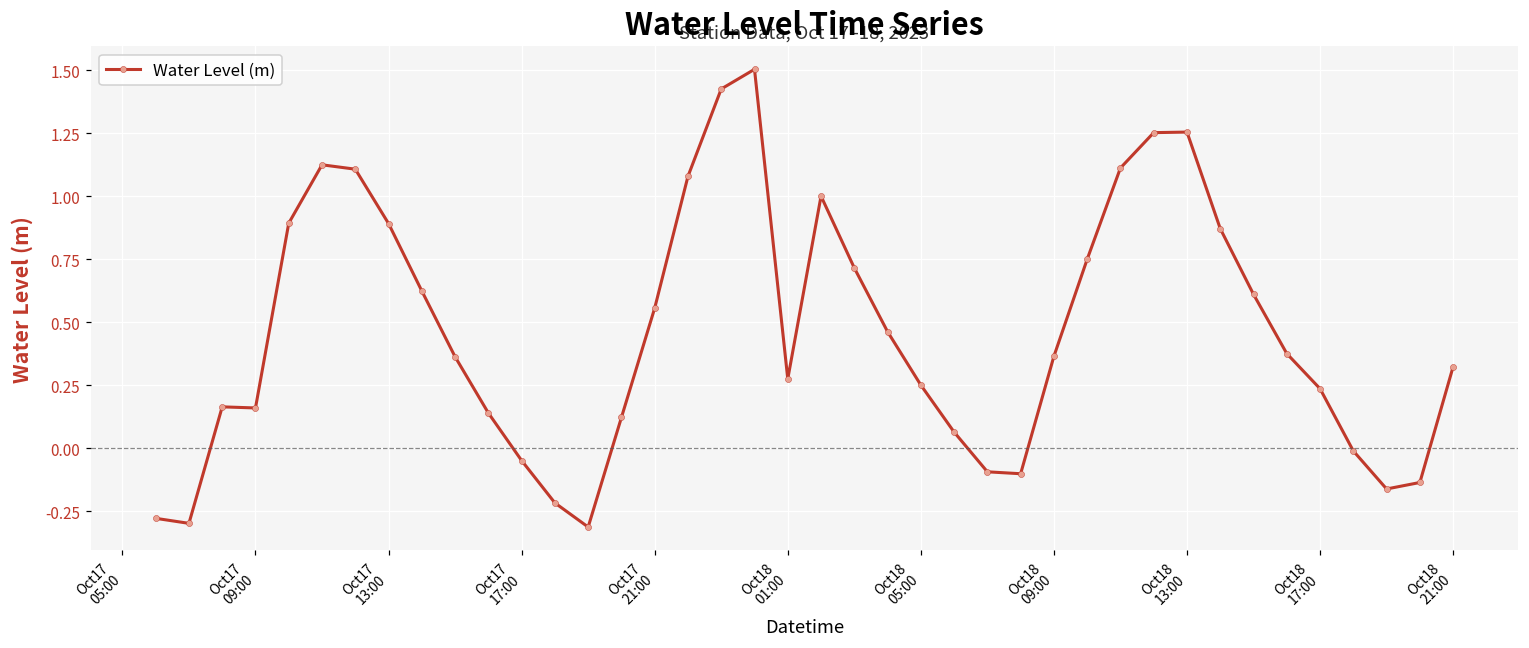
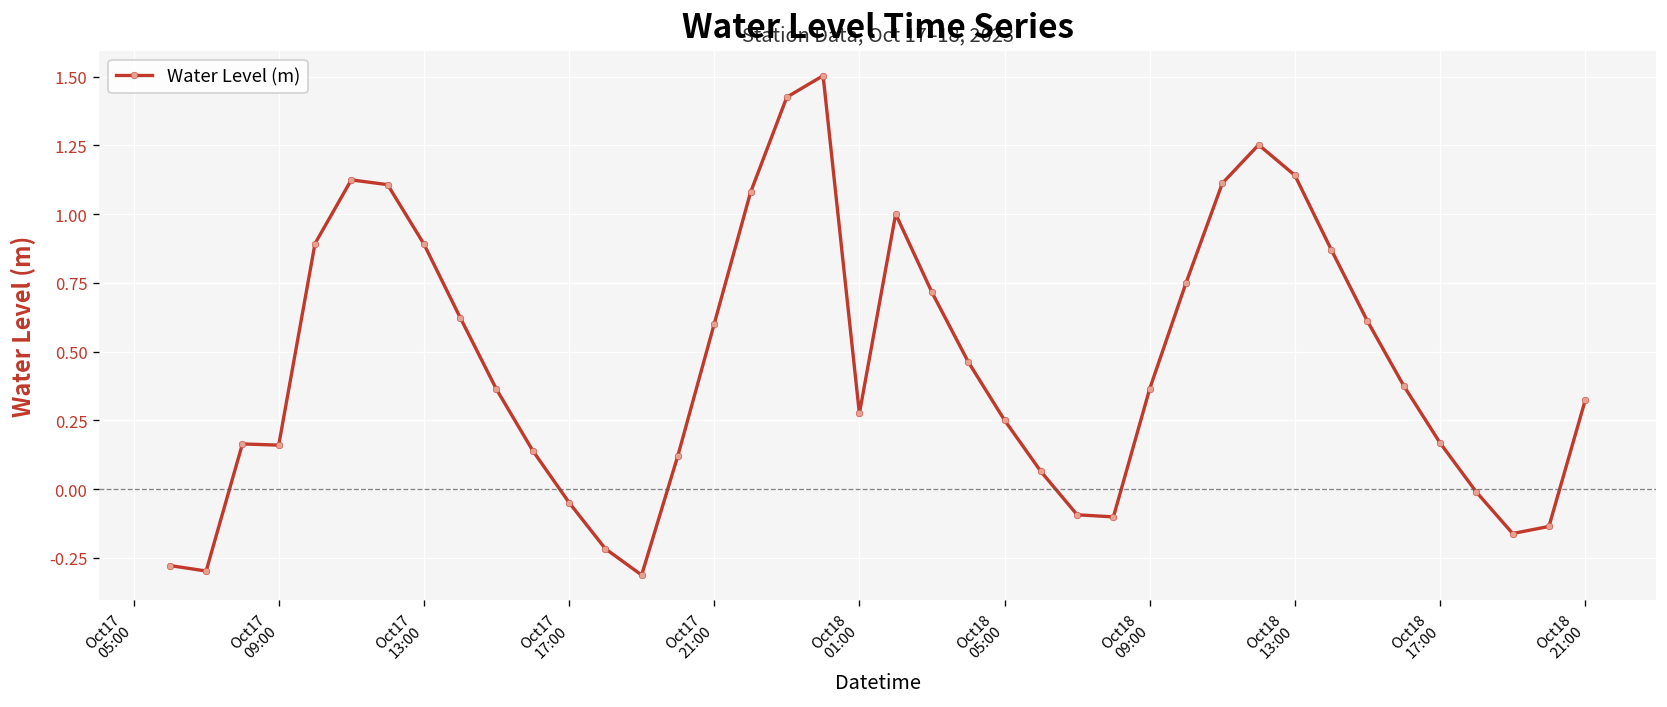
  {
    "Oct17 09:00": 0.16,
    "Oct17 13:00": 0.89,
    "Oct17 17:00": -0.05,
-   "Oct17 21:00": 0.56,
+   "Oct17 21:00": 0.60,
    "Oct18 01:00": 0.28,
    "Oct18 05:00": 0.25,
    "Oct18 09:00": 0.37,
-   "Oct18 13:00": 1.25,
-   "Oct18 17:00": 0.24,
+   "Oct18 13:00": 1.14,
+   "Oct18 17:00": 0.17,
    "Oct18 21:00": 0.32
  }
